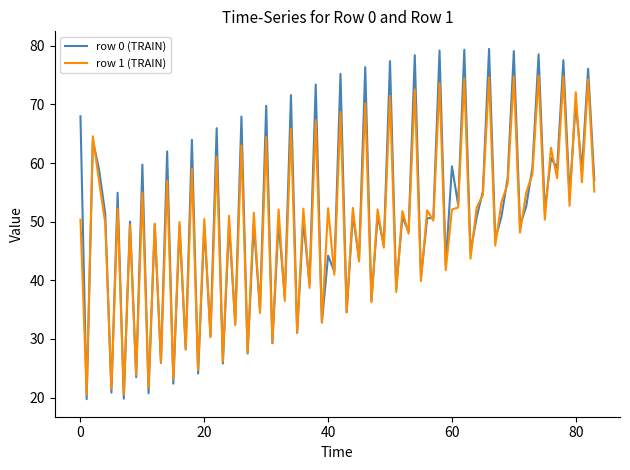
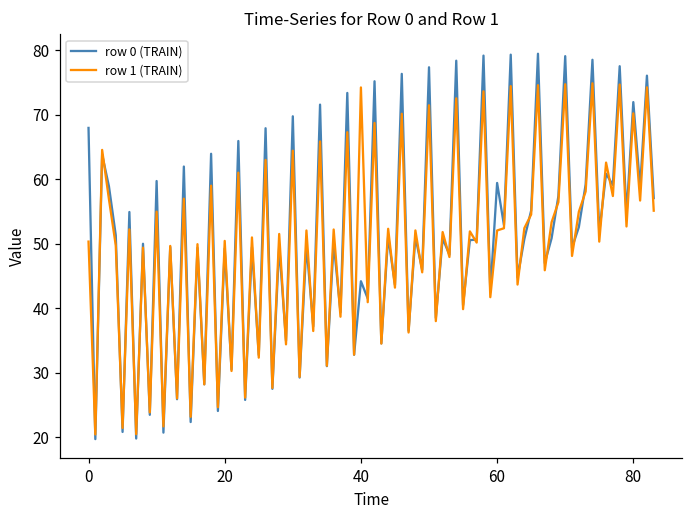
  {
    "row 0 (TRAIN)": {
      "0": 68,
      "20": 49,
      "40": 44,
      "60": 59,
-     "80": 70
+     "80": 72
    },
    "row 1 (TRAIN)": {
      "0": 50,
      "20": 50,
-     "40": 52,
+     "40": 74,
      "60": 52,
-     "80": 72
+     "80": 70
    }
  }
